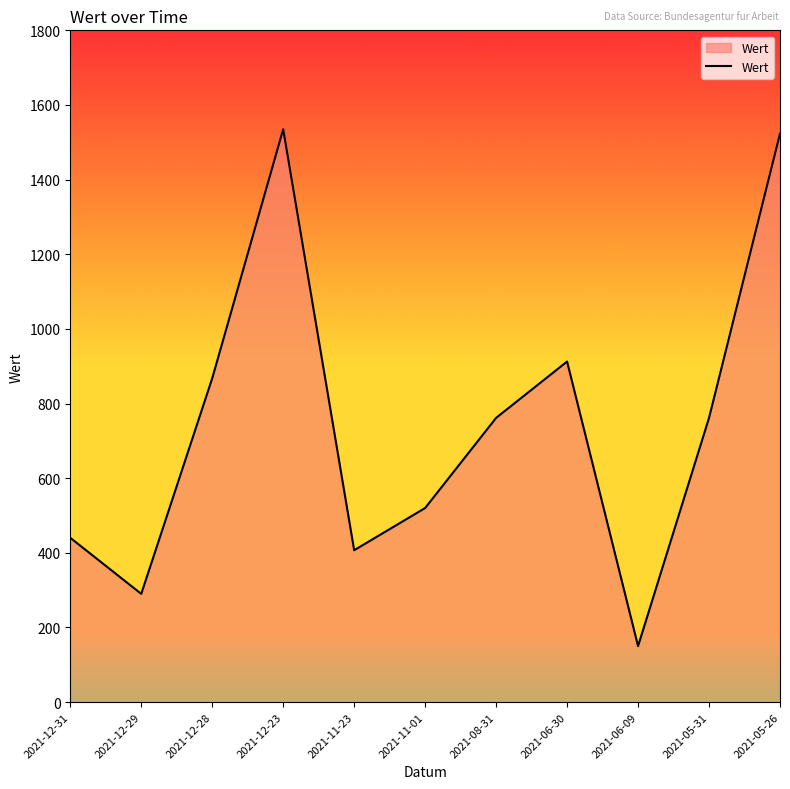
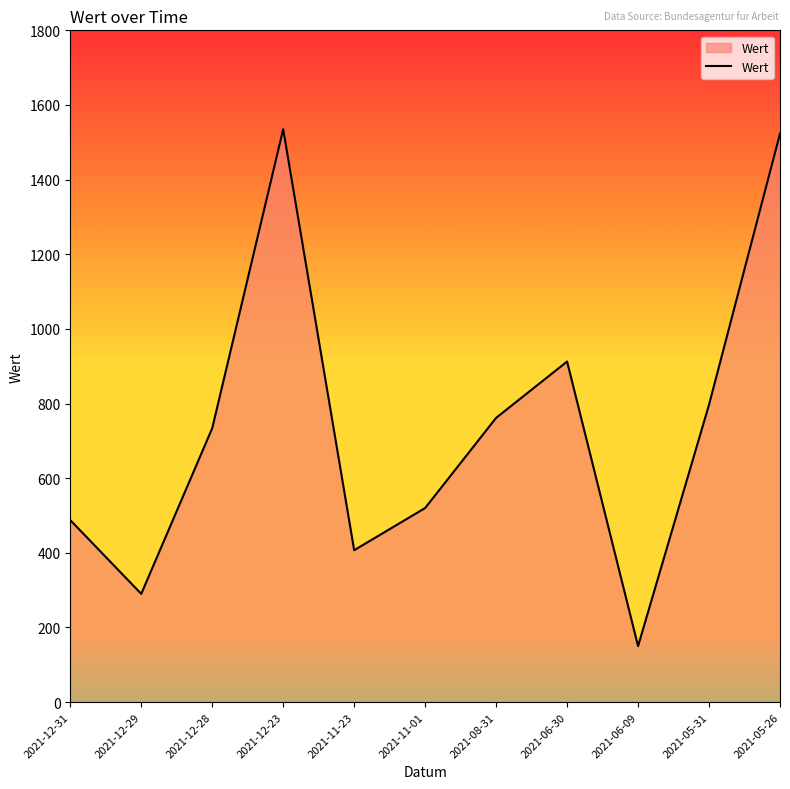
  {
-   "2021-12-31": 440,
+   "2021-12-31": 490,
    "2021-12-29": 290,
-   "2021-12-28": 870,
+   "2021-12-28": 730,
    "2021-12-23": 1530,
    "2021-11-23": 410,
    "2021-11-01": 520,
    "2021-08-31": 760,
    "2021-06-30": 910,
    "2021-06-09": 150,
-   "2021-05-31": 760,
+   "2021-05-31": 800,
    "2021-05-26": 1520
  }
